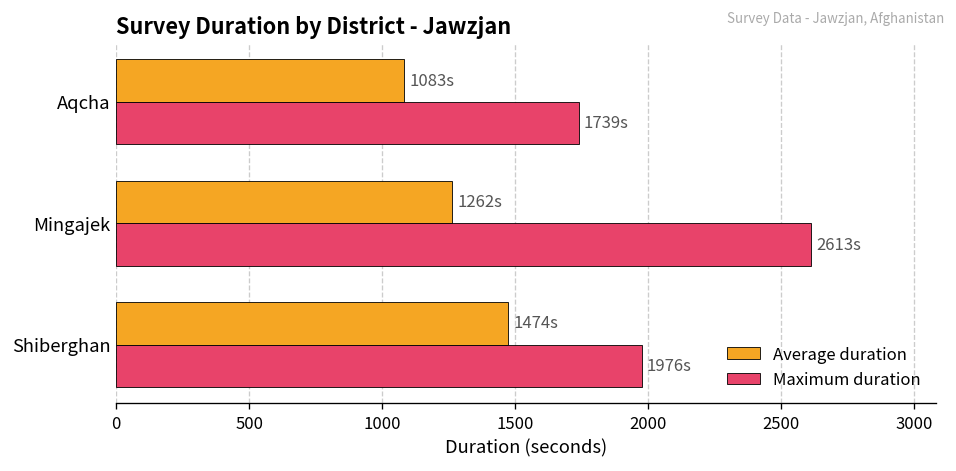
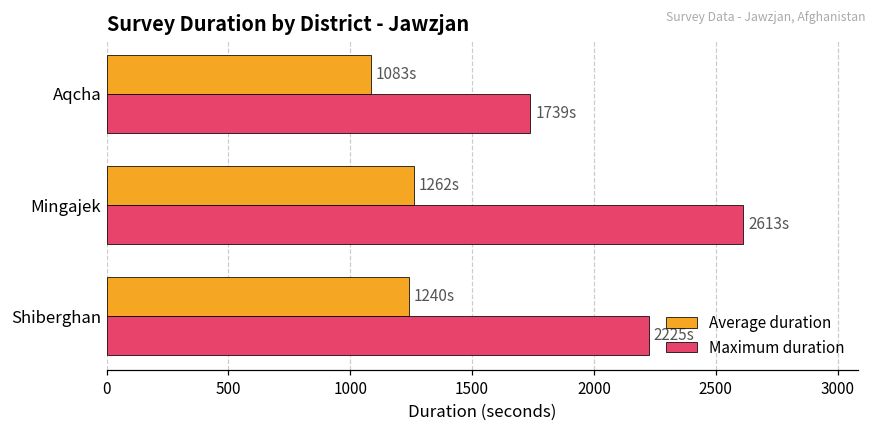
  {
    "Average duration": {
      "Aqcha": "1083s",
      "Mingajek": "1262s",
-     "Shiberghan": "1474s"
+     "Shiberghan": "1240s"
    },
    "Maximum duration": {
      "Aqcha": "1739s",
      "Mingajek": "2613s",
-     "Shiberghan": "1976s"
+     "Shiberghan": "2225s"
    }
  }
